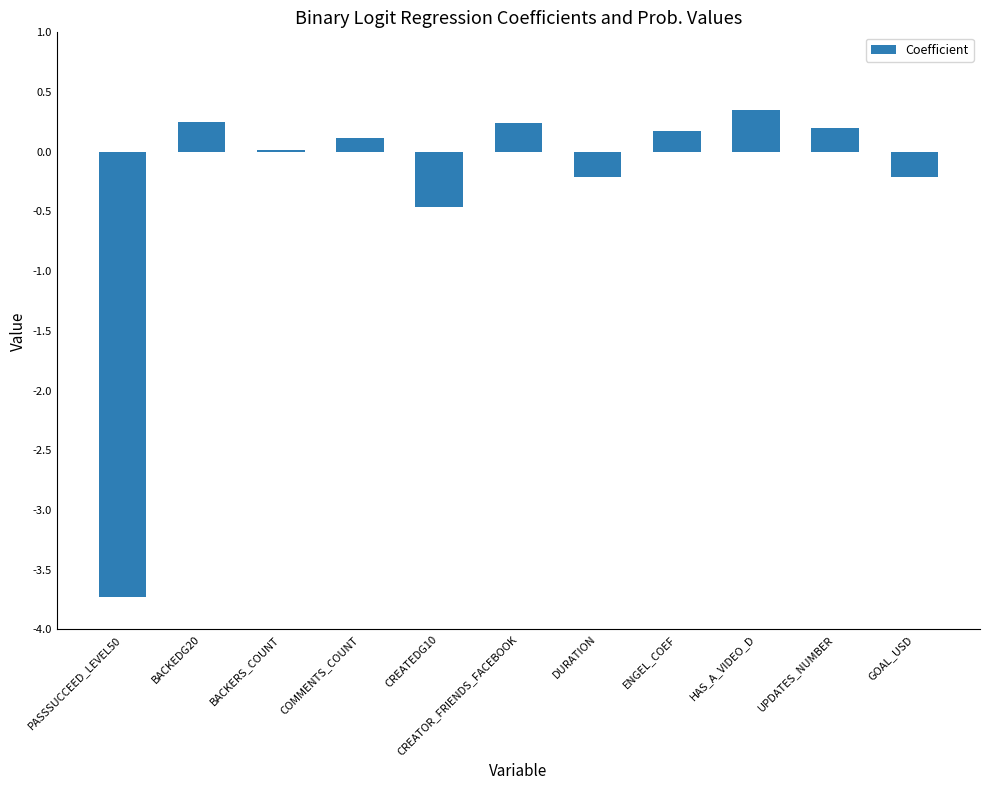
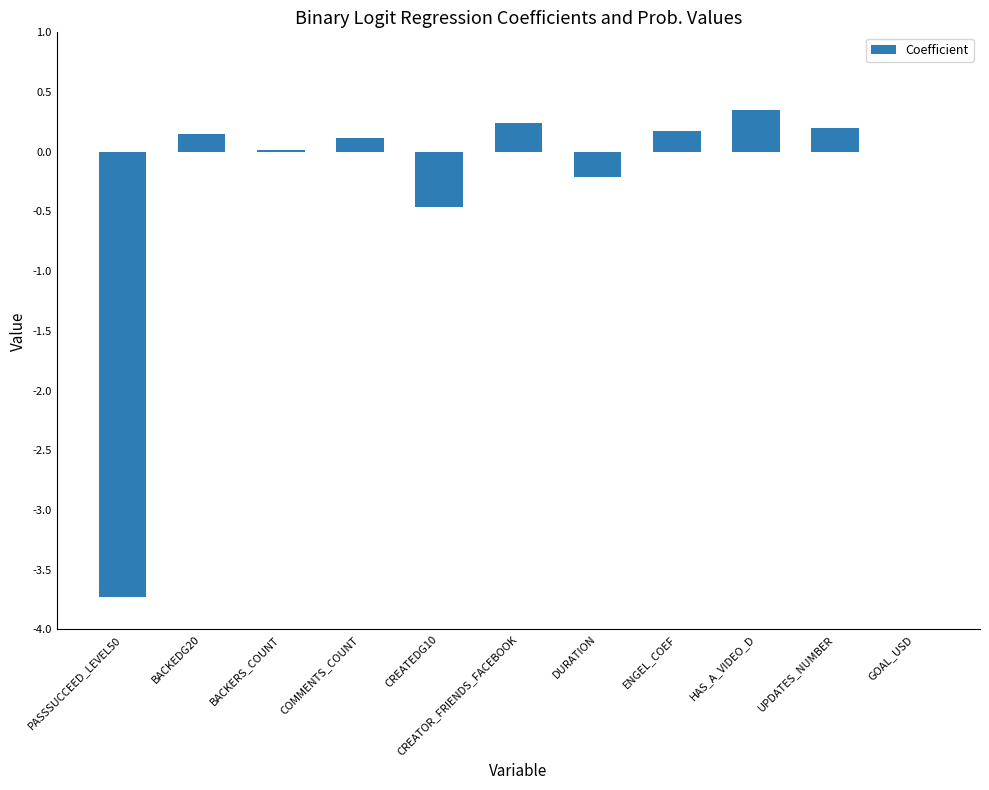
  {
    "PASSSUCCEED_LEVEL50": -3.73,
-   "BACKEDG20": 0.25,
+   "BACKEDG20": 0.15,
    "COMMENTS_COUNT": 0.11,
    "CREATEDG10": -0.46,
    "CREATOR_FRIENDS_FACEBOOK": 0.24,
    "DURATION": -0.21,
    "ENGEL_COEF": 0.17,
    "HAS_A_VIDEO_D": 0.35,
    "UPDATES_NUMBER": 0.20,
-   "GOAL_USD": -0.21
+   "GOAL_USD": 0.00
  }
